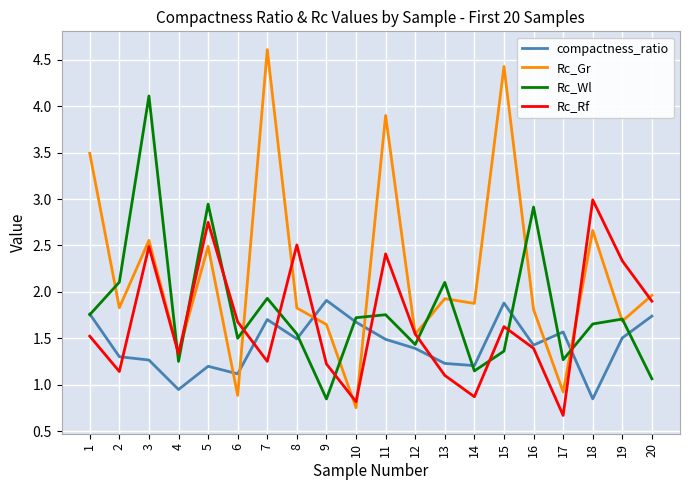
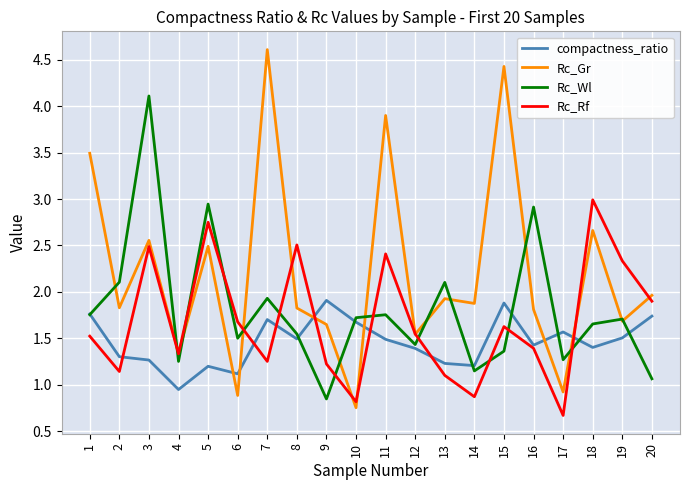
  {
    "compactness_ratio": {
      "2": 1.3,
      "3": 1.3,
      "4": 0.9,
      "5": 1.2,
      "6": 1.1,
      "7": 1.7,
      "8": 1.5,
      "9": 1.9,
      "10": 1.7,
      "11": 1.5,
      "12": 1.4,
      "13": 1.2,
      "14": 1.2,
      "15": 1.9,
      "16": 1.4,
      "17": 1.6,
-     "18": 0.8,
+     "18": 1.4,
      "19": 1.5,
      "20": 1.7
    },
    "Rc_Gr": {
      "1": 3.5,
      "2": 1.8,
      "3": 2.6,
      "5": 2.5,
      "6": 0.9,
      "7": 4.6,
      "8": 1.8,
      "9": 1.6,
      "10": 0.8,
      "11": 3.9,
      "13": 1.9,
      "14": 1.9,
      "15": 4.4,
      "16": 1.8,
      "17": 0.9,
      "18": 2.7,
      "20": 2.0
    },
    "Rc_Wl": {
      "2": 2.1,
      "3": 4.1,
      "4": 1.3,
      "5": 2.9,
      "6": 1.5,
      "7": 1.9,
      "8": 1.5,
      "9": 0.8,
      "10": 1.7,
      "11": 1.8,
      "12": 1.4,
      "13": 2.1,
      "14": 1.1,
      "15": 1.4,
      "16": 2.9,
      "17": 1.3,
      "18": 1.7,
      "20": 1.1
    },
    "Rc_Rf": {
      "1": 1.5,
      "2": 1.1,
      "3": 2.5,
      "5": 2.7,
      "6": 1.7,
      "7": 1.3,
      "8": 2.5,
      "9": 1.2,
      "10": 0.8,
      "11": 2.4,
      "13": 1.1,
      "14": 0.9,
      "15": 1.6,
      "16": 1.4,
      "17": 0.7,
      "18": 3.0,
      "19": 2.3,
      "20": 1.9
    }
  }
